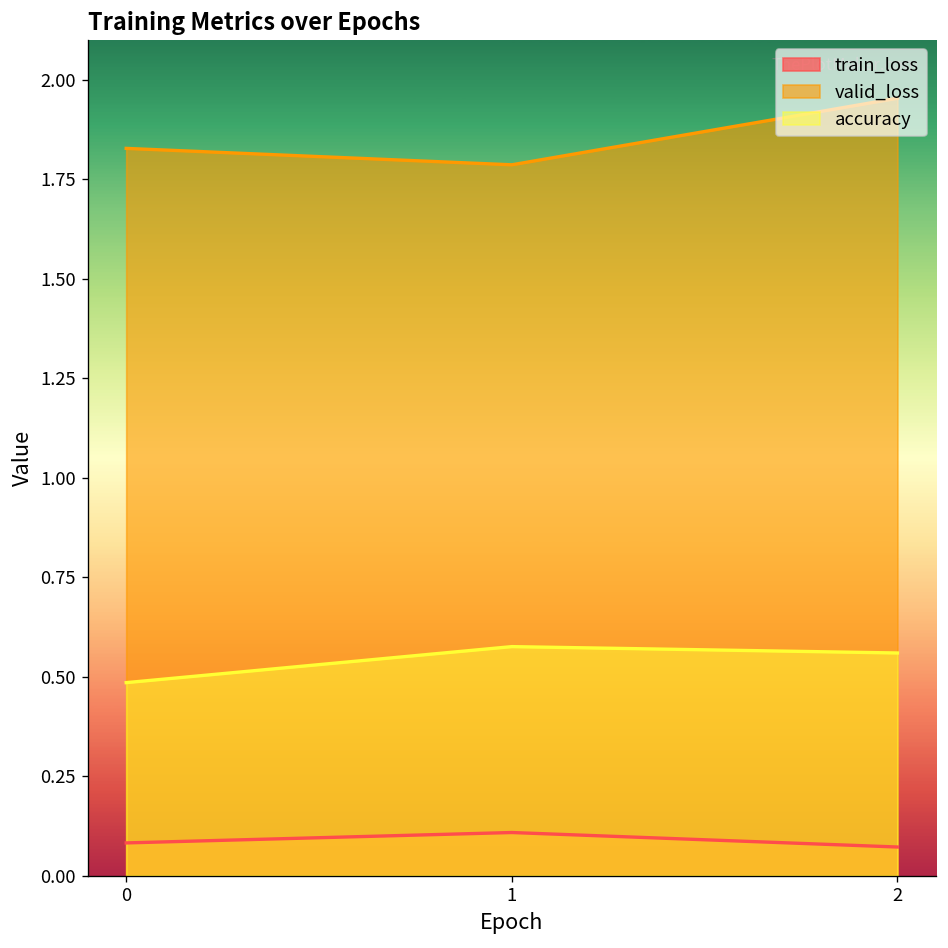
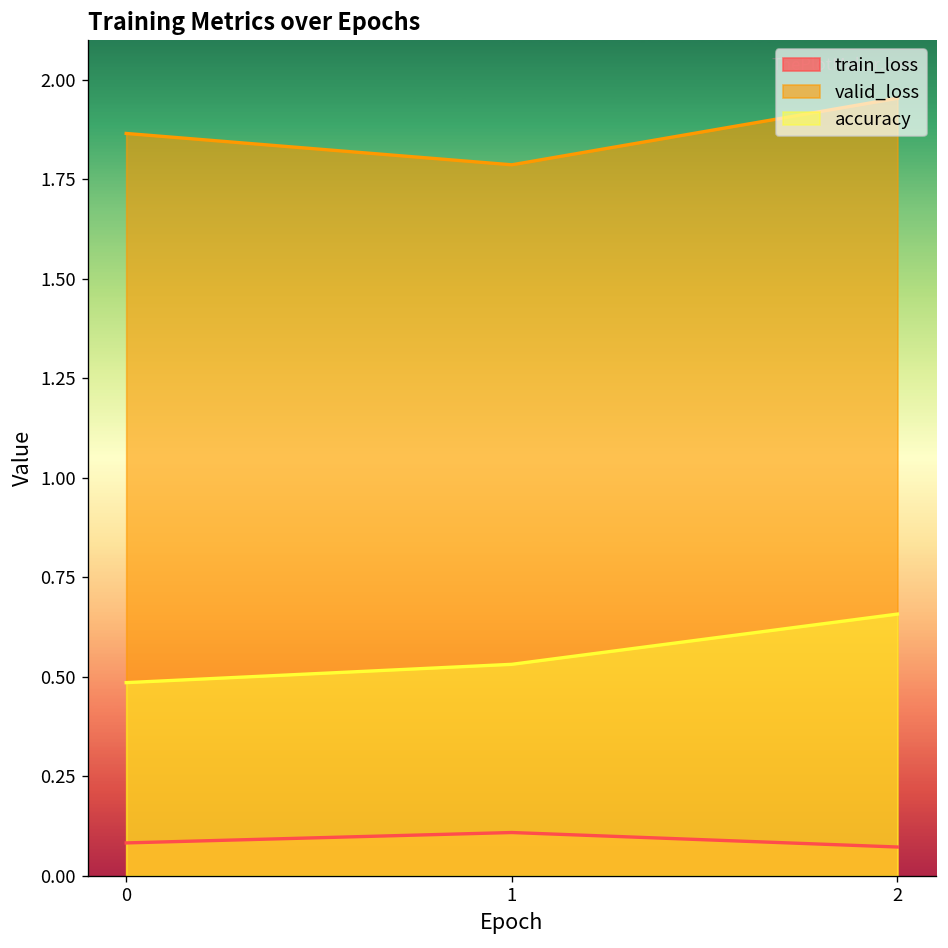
  {
    "train_loss": {
      "0": 0.08,
      "1": 0.11,
      "2": 0.07
    },
    "valid_loss": {
-     "0": 1.83,
+     "0": 1.87,
      "1": 1.79
    },
    "accuracy": {
      "0": 0.49,
-     "1": 0.58,
-     "2": 0.56
+     "1": 0.53,
+     "2": 0.66
    }
  }
